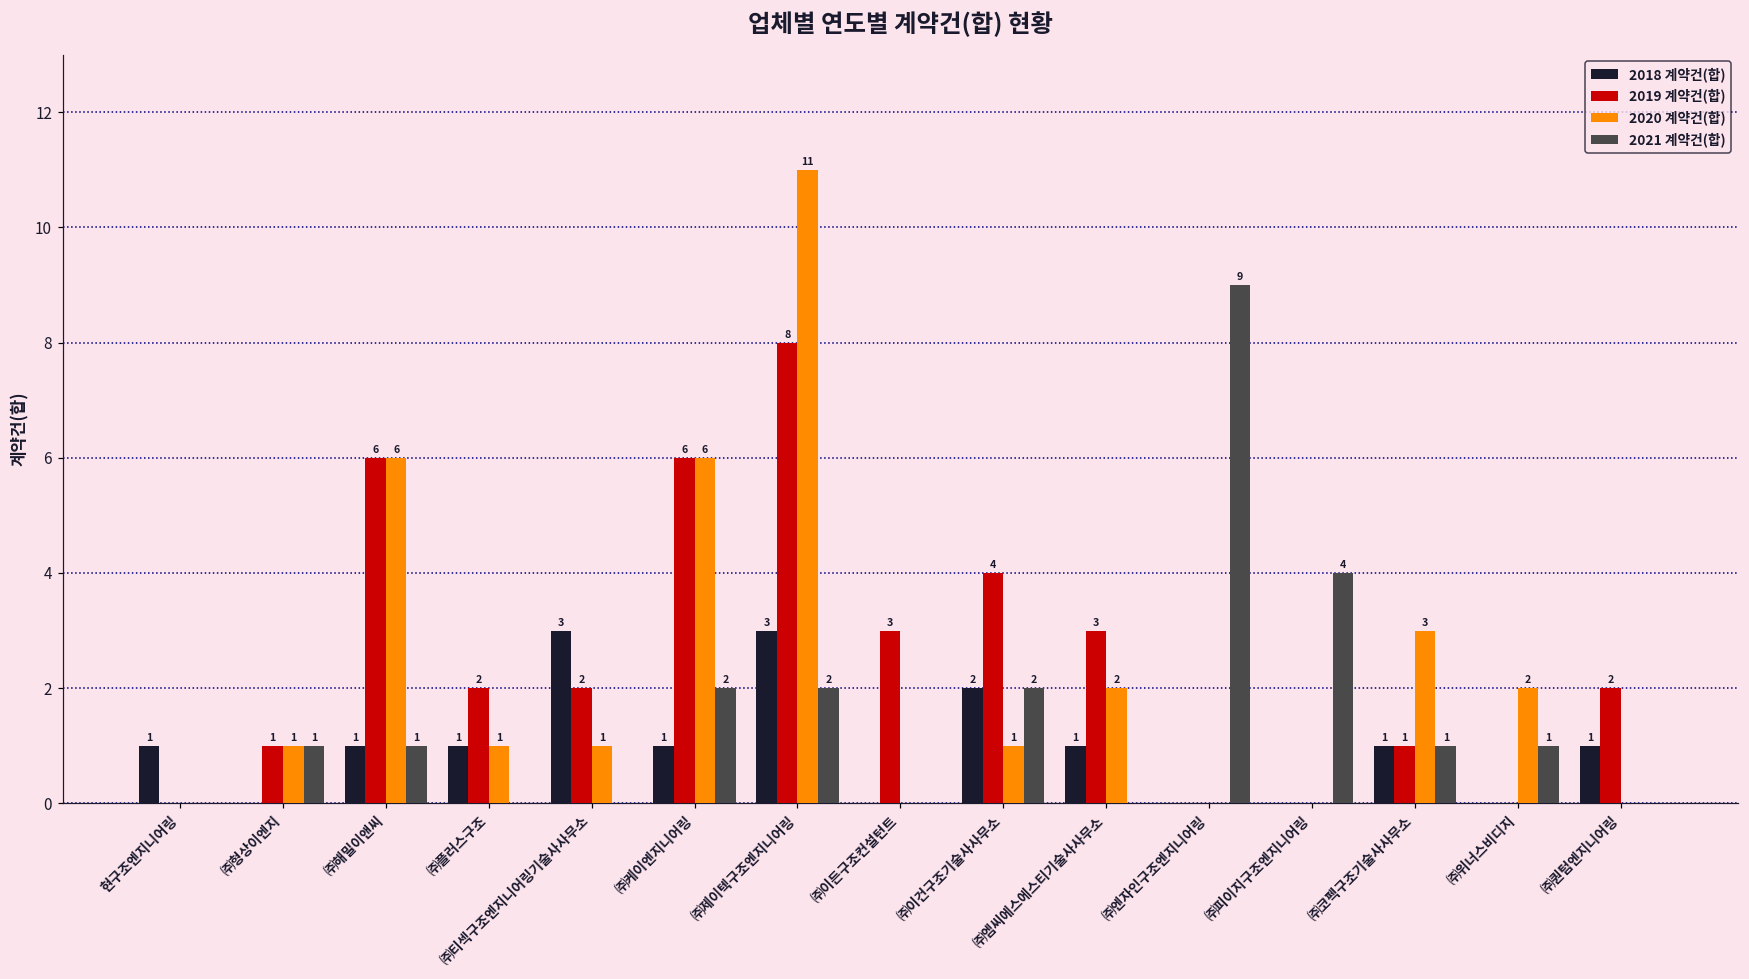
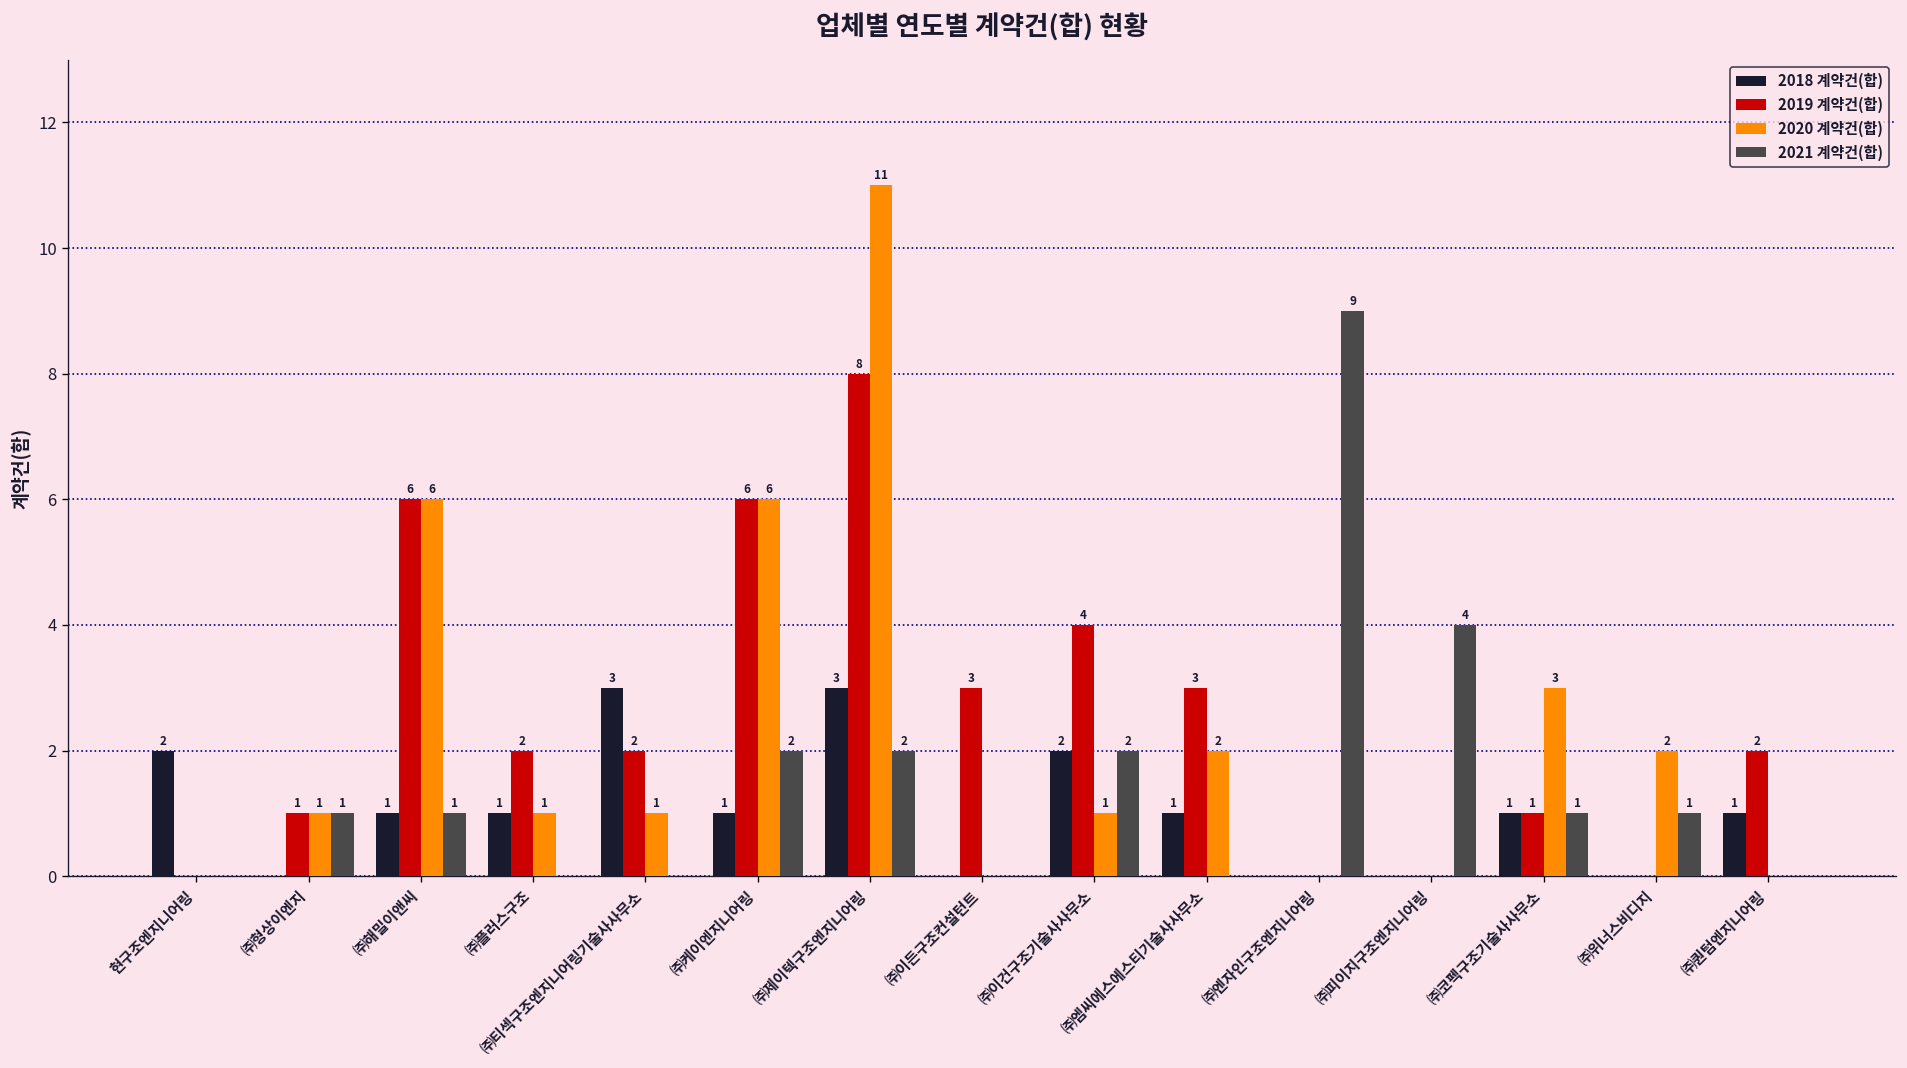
  {
    "2018 계약건(합)": {
-     "현구조엔지니어링": 1,
+     "현구조엔지니어링": 2,
      "㈜해밀이앤씨": 1,
      "㈜플러스구조": 1,
      "㈜티섹구조엔지니어링기술사사무소": 3,
      "㈜케이엔지니어링": 1,
      "㈜제이텍구조엔지니어링": 3,
      "㈜이건구조기술사사무소": 2,
      "㈜엠씨에스에스티기술사사무소": 1,
      "㈜코펙구조기술사사무소": 1,
      "㈜퀀텀엔지니어링": 1
    },
    "2019 계약건(합)": {
      "㈜형상이엔지": 1,
      "㈜해밀이앤씨": 6,
      "㈜플러스구조": 2,
      "㈜티섹구조엔지니어링기술사사무소": 2,
      "㈜케이엔지니어링": 6,
      "㈜제이텍구조엔지니어링": 8,
      "㈜이든구조컨설턴트": 3,
      "㈜이건구조기술사사무소": 4,
      "㈜엠씨에스에스티기술사사무소": 3,
      "㈜코펙구조기술사사무소": 1,
      "㈜퀀텀엔지니어링": 2
    },
    "2020 계약건(합)": {
      "㈜형상이엔지": 1,
      "㈜해밀이앤씨": 6,
      "㈜플러스구조": 1,
      "㈜티섹구조엔지니어링기술사사무소": 1,
      "㈜케이엔지니어링": 6,
      "㈜제이텍구조엔지니어링": 11,
      "㈜이건구조기술사사무소": 1,
      "㈜엠씨에스에스티기술사사무소": 2,
      "㈜코펙구조기술사사무소": 3,
      "㈜위너스비디지": 2
    },
    "2021 계약건(합)": {
      "㈜형상이엔지": 1,
      "㈜해밀이앤씨": 1,
      "㈜케이엔지니어링": 2,
      "㈜제이텍구조엔지니어링": 2,
      "㈜이건구조기술사사무소": 2,
      "㈜엔자인구조엔지니어링": 9,
      "㈜피이지구조엔지니어링": 4,
      "㈜코펙구조기술사사무소": 1,
      "㈜위너스비디지": 1
    }
  }
